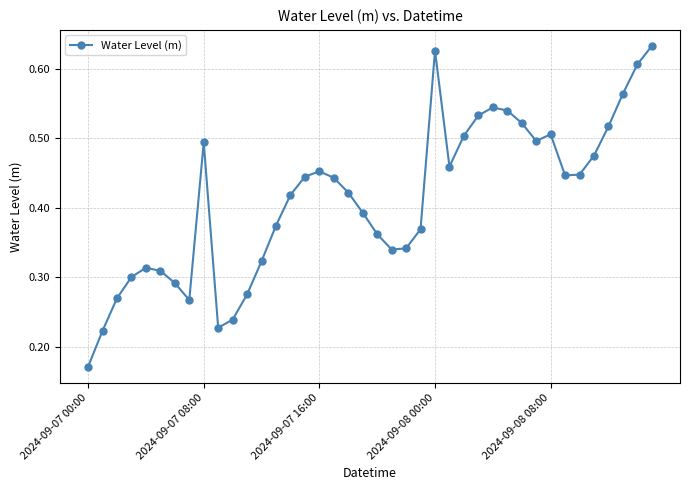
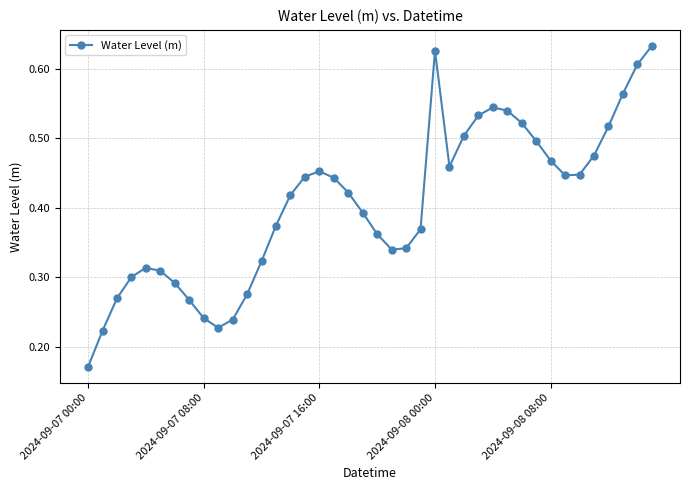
  {
    "2024-09-07 00:00": 0.17,
-   "2024-09-07 08:00": 0.49,
+   "2024-09-07 08:00": 0.24,
    "2024-09-07 16:00": 0.45,
    "2024-09-08 00:00": 0.63,
-   "2024-09-08 08:00": 0.51
+   "2024-09-08 08:00": 0.47
  }
